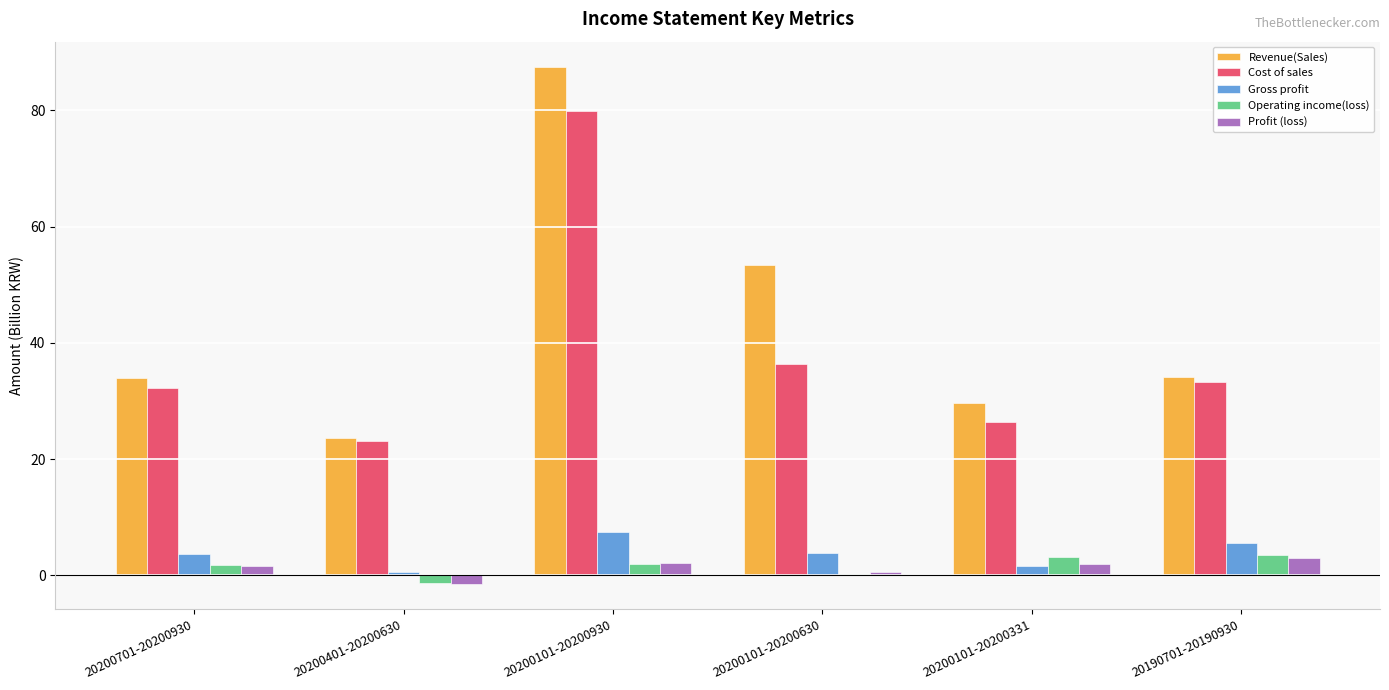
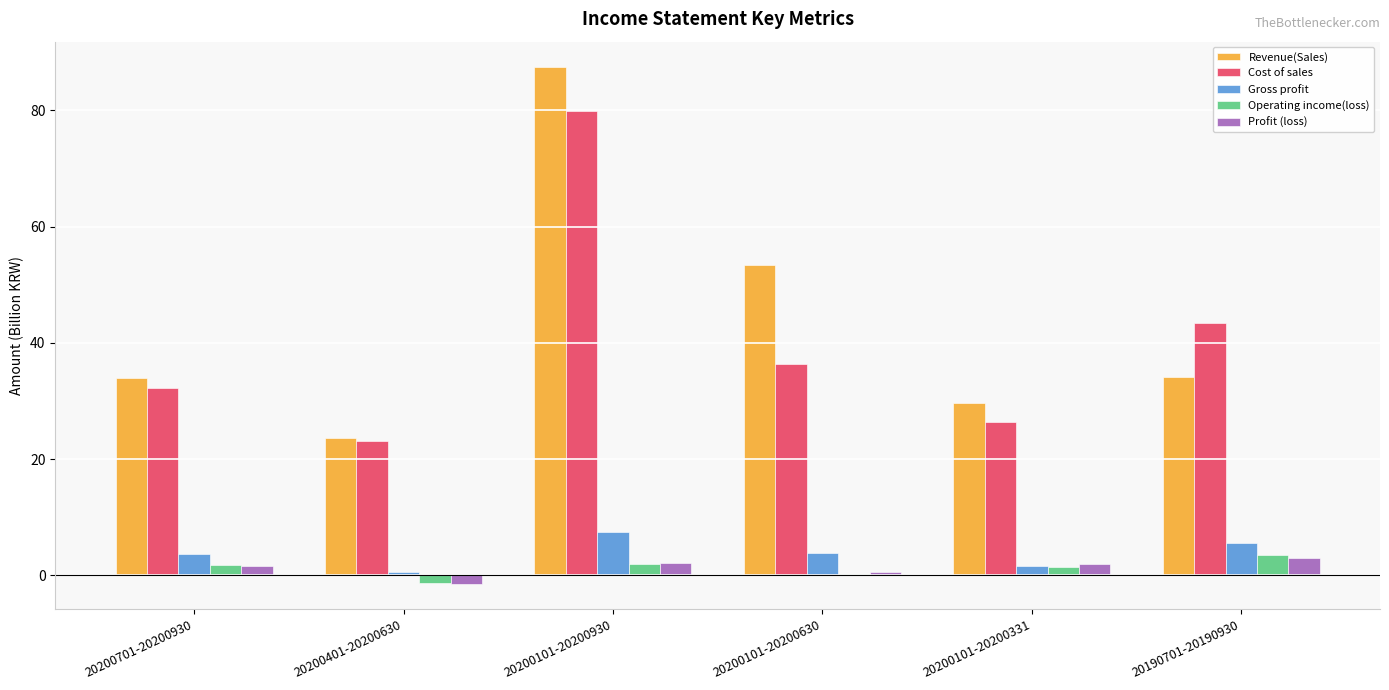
  {
    "Revenue(Sales)": {
      "20200701-20200930": 34,
      "20200401-20200630": 24,
      "20200101-20200930": 87,
      "20200101-20200630": 53,
      "20200101-20200331": 30,
      "20190701-20190930": 34
    },
    "Cost of sales": {
      "20200701-20200930": 32,
      "20200401-20200630": 23,
      "20200101-20200930": 80,
      "20200101-20200630": 36,
      "20200101-20200331": 26,
-     "20190701-20190930": 33
+     "20190701-20190930": 43
    },
    "Gross profit": {
      "20200701-20200930": 4,
      "20200401-20200630": 1,
      "20200101-20200930": 8,
      "20200101-20200630": 4,
      "20200101-20200331": 2,
      "20190701-20190930": 5
    },
    "Operating income(loss)": {
      "20200701-20200930": 2,
      "20200401-20200630": -1,
      "20200101-20200930": 2,
-     "20200101-20200331": 3,
+     "20200101-20200331": 1,
      "20190701-20190930": 3
    },
    "Profit (loss)": {
      "20200701-20200930": 2,
      "20200401-20200630": -1,
      "20200101-20200930": 2,
      "20200101-20200630": 1,
      "20200101-20200331": 2,
      "20190701-20190930": 3
    }
  }
